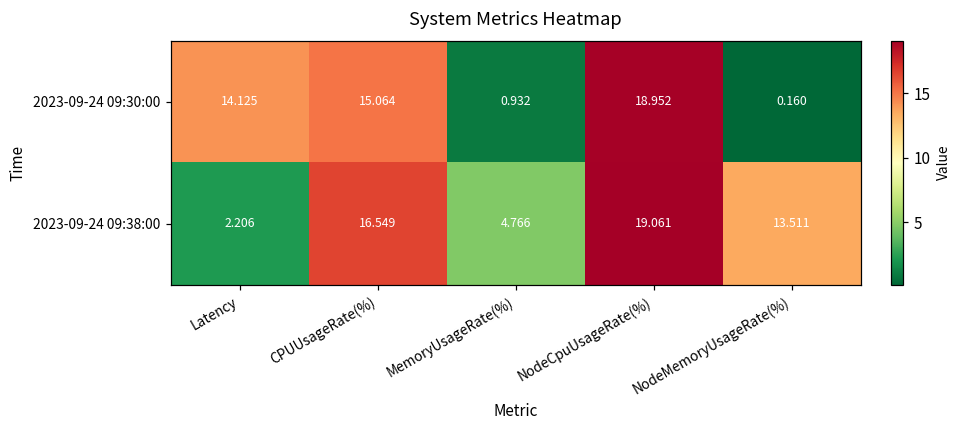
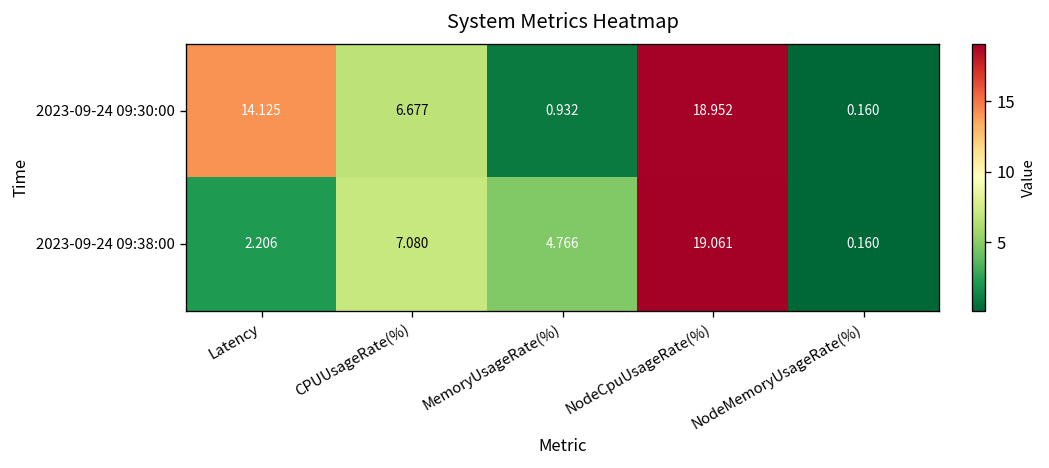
  {
    "2023-09-24 09:30:00": {
      "Latency": 14.125,
-     "CPUUsageRate(%)": 15.064,
+     "CPUUsageRate(%)": 6.677,
      "MemoryUsageRate(%)": 0.932,
      "NodeCpuUsageRate(%)": 18.952,
      "NodeMemoryUsageRate(%)": 0.160
    },
    "2023-09-24 09:38:00": {
      "Latency": 2.206,
-     "CPUUsageRate(%)": 16.549,
+     "CPUUsageRate(%)": 7.080,
      "MemoryUsageRate(%)": 4.766,
      "NodeCpuUsageRate(%)": 19.061,
-     "NodeMemoryUsageRate(%)": 13.511
+     "NodeMemoryUsageRate(%)": 0.160
    }
  }
